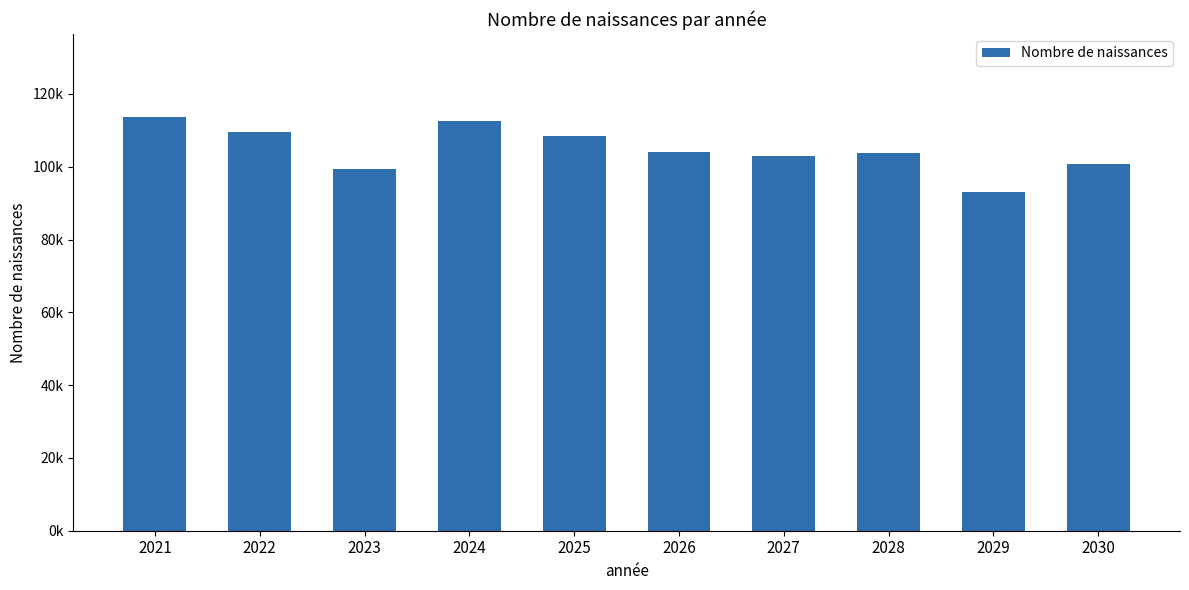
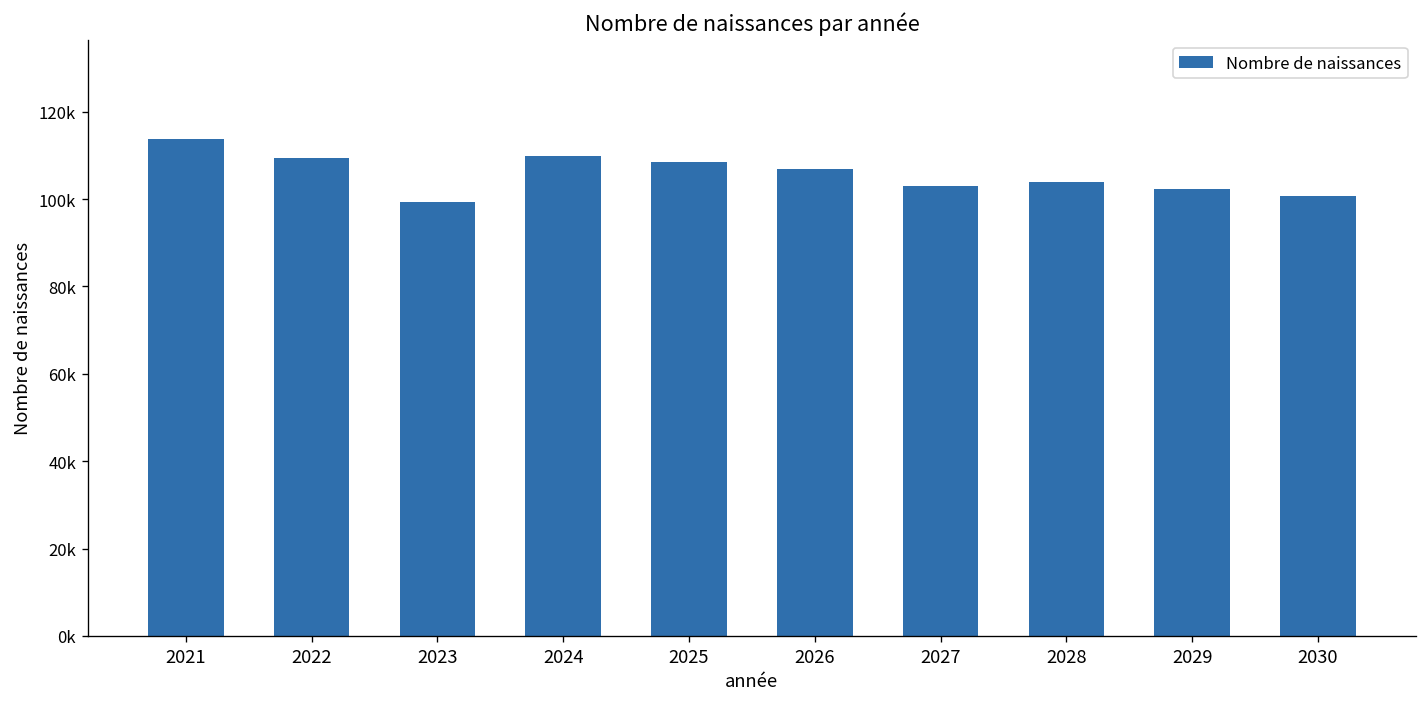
  {
    "2021": 114000,
    "2022": 109000,
    "2023": 99000,
-   "2024": 112000,
+   "2024": 110000,
    "2025": 108000,
-   "2026": 104000,
+   "2026": 107000,
    "2027": 103000,
    "2028": 104000,
-   "2029": 93000,
+   "2029": 102000,
    "2030": 101000
  }
